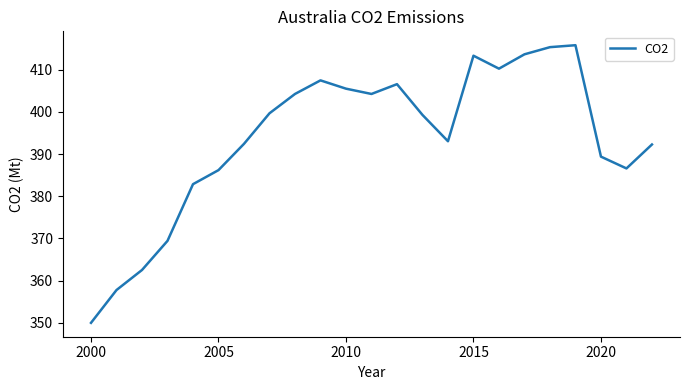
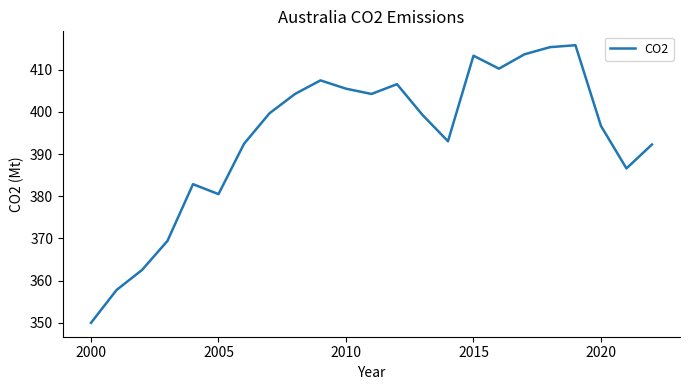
  {
    "2000": 350,
-   "2005": 386,
+   "2005": 381,
    "2010": 406,
    "2015": 413,
-   "2020": 389
+   "2020": 397
  }
